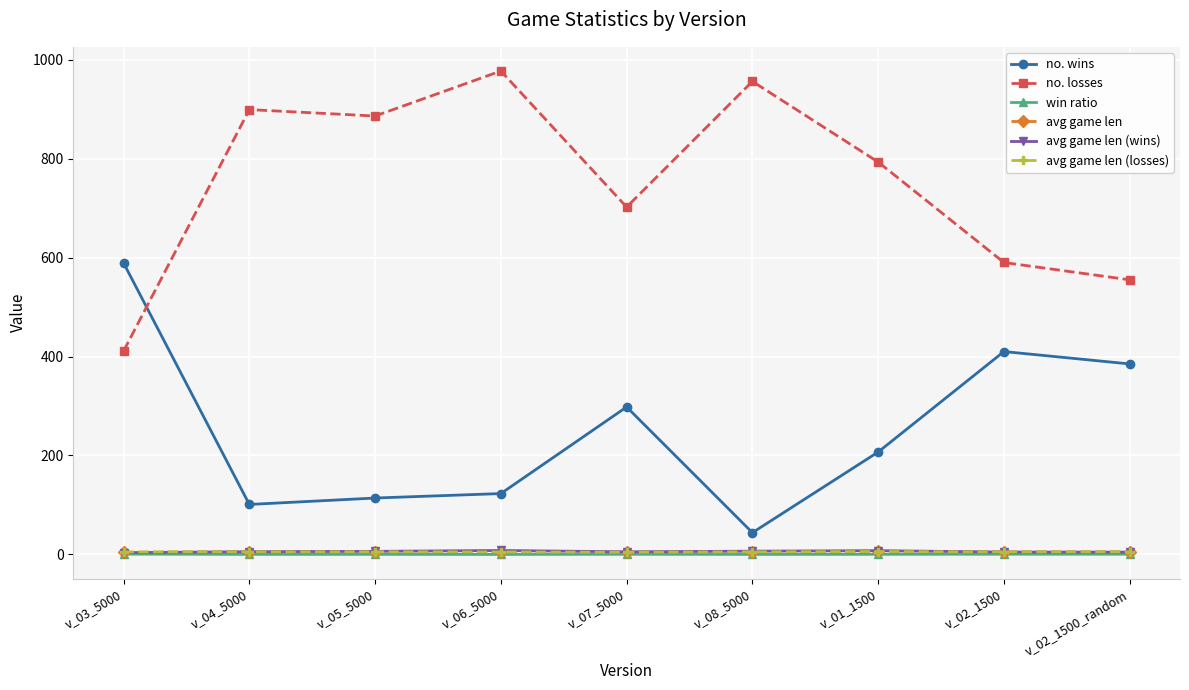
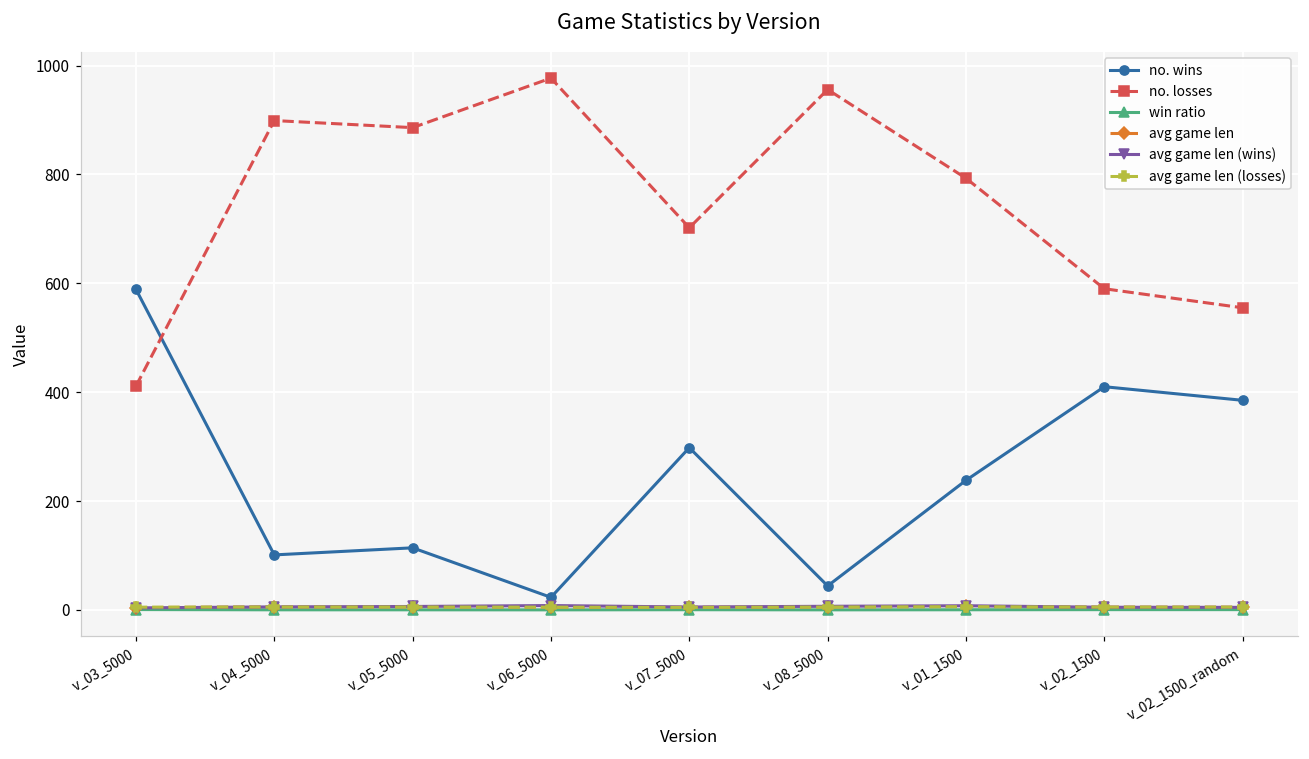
  {
    "no. wins": {
      "v_03_5000": 590,
      "v_04_5000": 100,
      "v_05_5000": 110,
-     "v_06_5000": 120,
+     "v_06_5000": 20,
      "v_07_5000": 300,
      "v_08_5000": 40,
-     "v_01_1500": 210,
+     "v_01_1500": 240,
      "v_02_1500": 410,
      "v_02_1500_random": 390
    },
    "win ratio": {
      "v_04_5000": 0,
      "v_05_5000": 0,
      "v_08_5000": 0,
      "v_01_1500": 0
    }
  }
